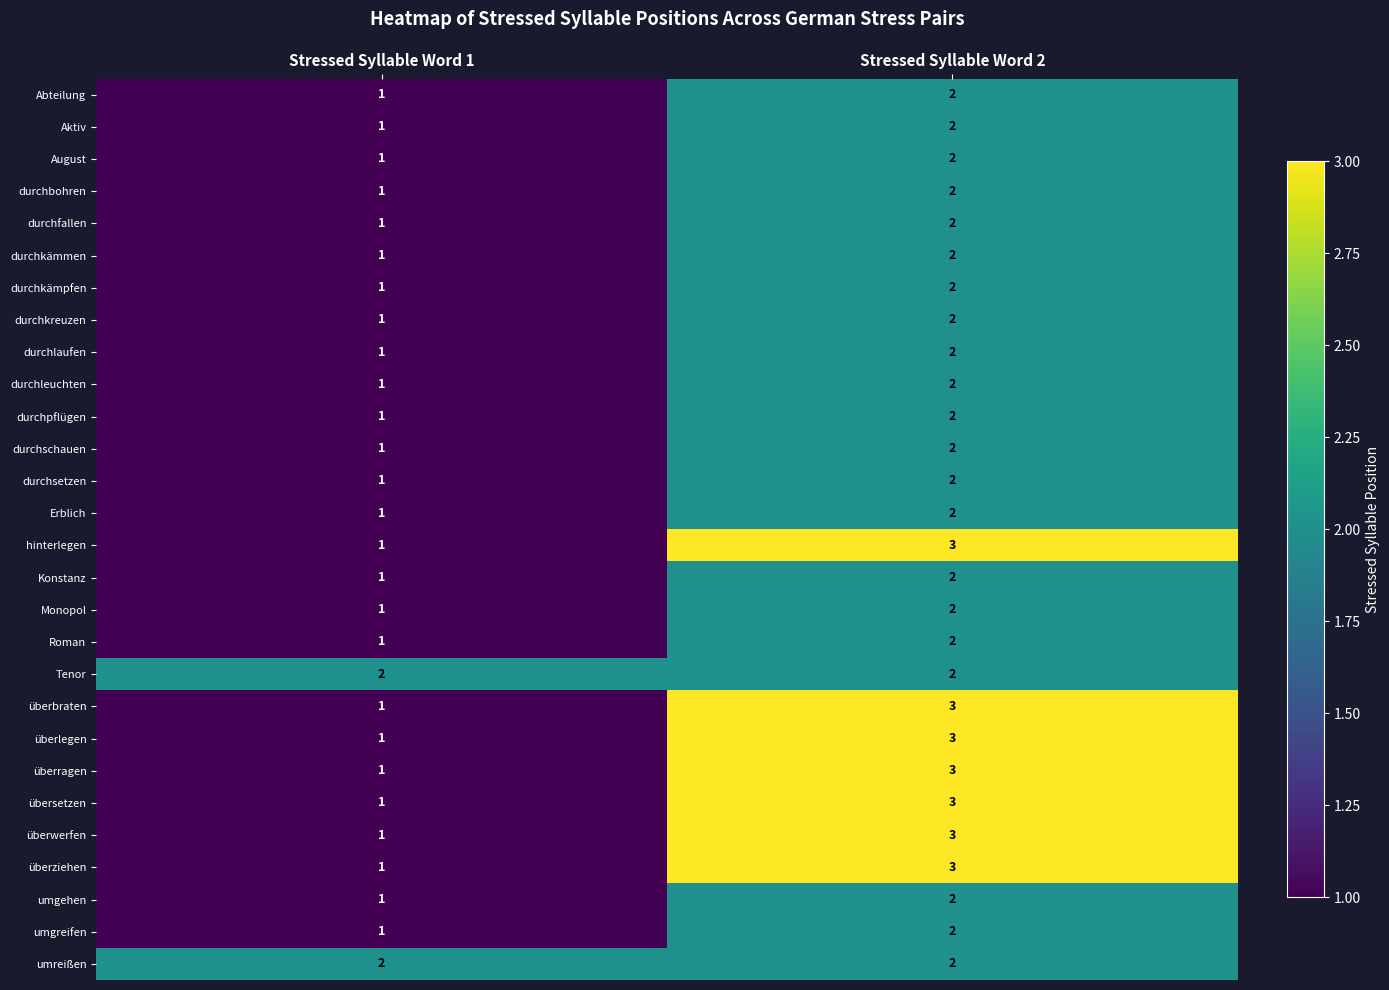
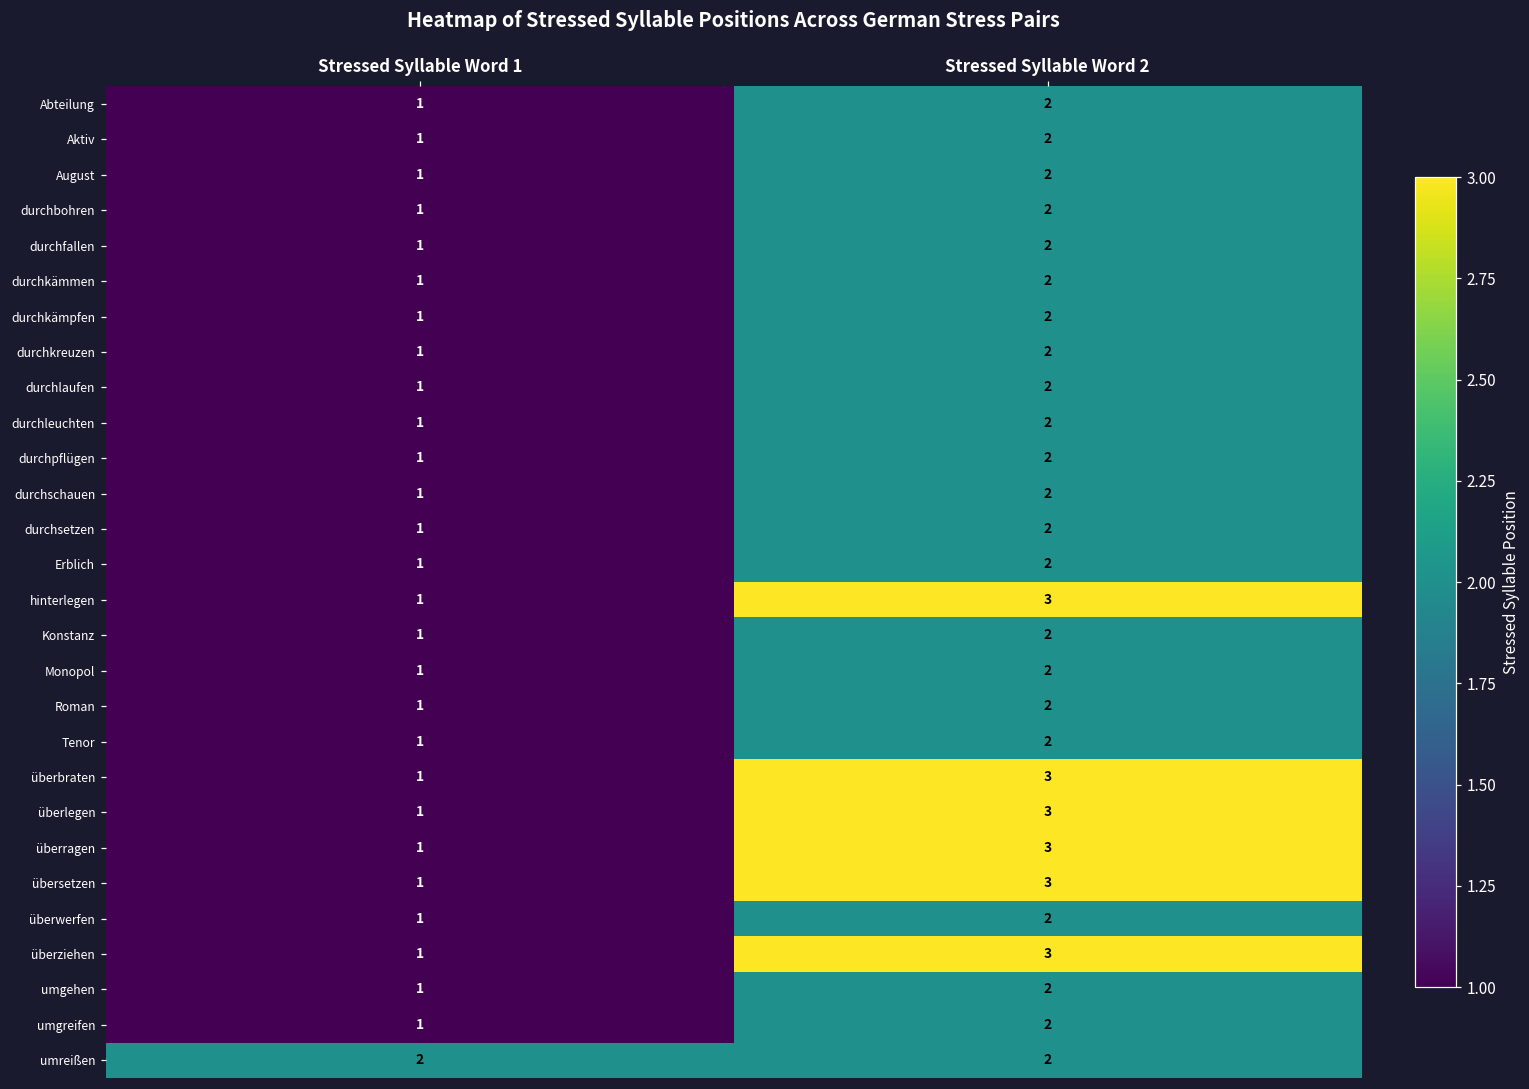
  {
    "Abteilung": {
      "Stressed Syllable Word 1": 1,
      "Stressed Syllable Word 2": 2
    },
    "Aktiv": {
      "Stressed Syllable Word 1": 1,
      "Stressed Syllable Word 2": 2
    },
    "August": {
      "Stressed Syllable Word 1": 1,
      "Stressed Syllable Word 2": 2
    },
    "durchbohren": {
      "Stressed Syllable Word 1": 1,
      "Stressed Syllable Word 2": 2
    },
    "durchfallen": {
      "Stressed Syllable Word 1": 1,
      "Stressed Syllable Word 2": 2
    },
    "durchkämmen": {
      "Stressed Syllable Word 1": 1,
      "Stressed Syllable Word 2": 2
    },
    "durchkämpfen": {
      "Stressed Syllable Word 1": 1,
      "Stressed Syllable Word 2": 2
    },
    "durchkreuzen": {
      "Stressed Syllable Word 1": 1,
      "Stressed Syllable Word 2": 2
    },
    "durchlaufen": {
      "Stressed Syllable Word 1": 1,
      "Stressed Syllable Word 2": 2
    },
    "durchleuchten": {
      "Stressed Syllable Word 1": 1,
      "Stressed Syllable Word 2": 2
    },
    "durchpflügen": {
      "Stressed Syllable Word 1": 1,
      "Stressed Syllable Word 2": 2
    },
    "durchschauen": {
      "Stressed Syllable Word 1": 1,
      "Stressed Syllable Word 2": 2
    },
    "durchsetzen": {
      "Stressed Syllable Word 1": 1,
      "Stressed Syllable Word 2": 2
    },
    "Erblich": {
      "Stressed Syllable Word 1": 1,
      "Stressed Syllable Word 2": 2
    },
    "hinterlegen": {
      "Stressed Syllable Word 1": 1,
      "Stressed Syllable Word 2": 3
    },
    "Konstanz": {
      "Stressed Syllable Word 1": 1,
      "Stressed Syllable Word 2": 2
    },
    "Monopol": {
      "Stressed Syllable Word 1": 1,
      "Stressed Syllable Word 2": 2
    },
    "Roman": {
      "Stressed Syllable Word 1": 1,
      "Stressed Syllable Word 2": 2
    },
    "Tenor": {
-     "Stressed Syllable Word 1": 2,
+     "Stressed Syllable Word 1": 1,
      "Stressed Syllable Word 2": 2
    },
    "überbraten": {
      "Stressed Syllable Word 1": 1,
      "Stressed Syllable Word 2": 3
    },
    "überlegen": {
      "Stressed Syllable Word 1": 1,
      "Stressed Syllable Word 2": 3
    },
    "überragen": {
      "Stressed Syllable Word 1": 1,
      "Stressed Syllable Word 2": 3
    },
    "übersetzen": {
      "Stressed Syllable Word 1": 1,
      "Stressed Syllable Word 2": 3
    },
    "überwerfen": {
      "Stressed Syllable Word 1": 1,
-     "Stressed Syllable Word 2": 3
+     "Stressed Syllable Word 2": 2
    },
    "überziehen": {
      "Stressed Syllable Word 1": 1,
      "Stressed Syllable Word 2": 3
    },
    "umgehen": {
      "Stressed Syllable Word 1": 1,
      "Stressed Syllable Word 2": 2
    },
    "umgreifen": {
      "Stressed Syllable Word 1": 1,
      "Stressed Syllable Word 2": 2
    },
    "umreißen": {
      "Stressed Syllable Word 1": 2,
      "Stressed Syllable Word 2": 2
    }
  }
